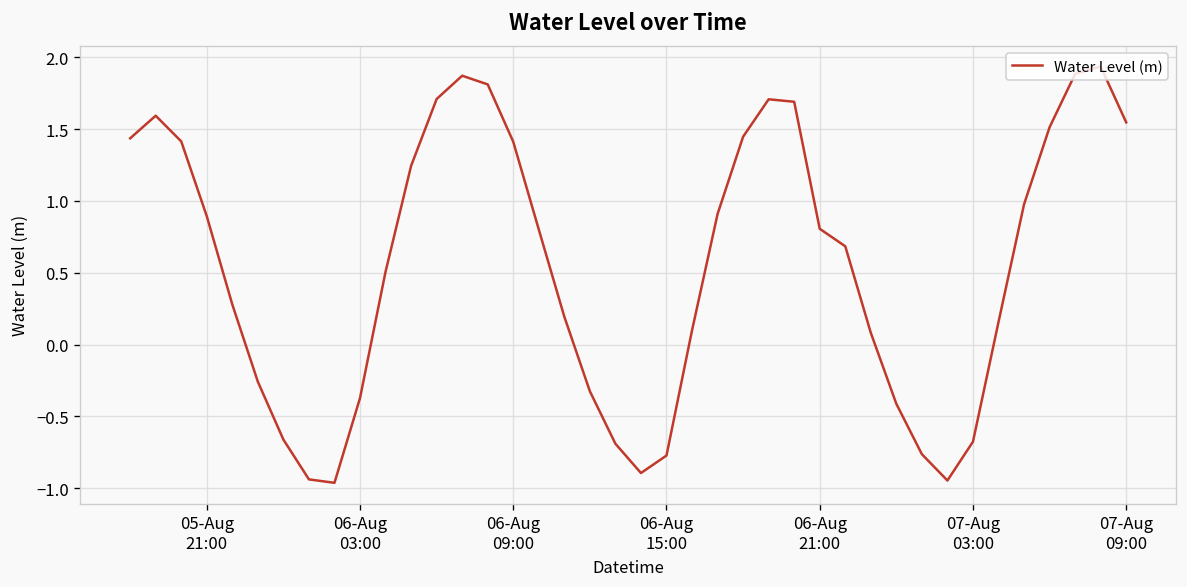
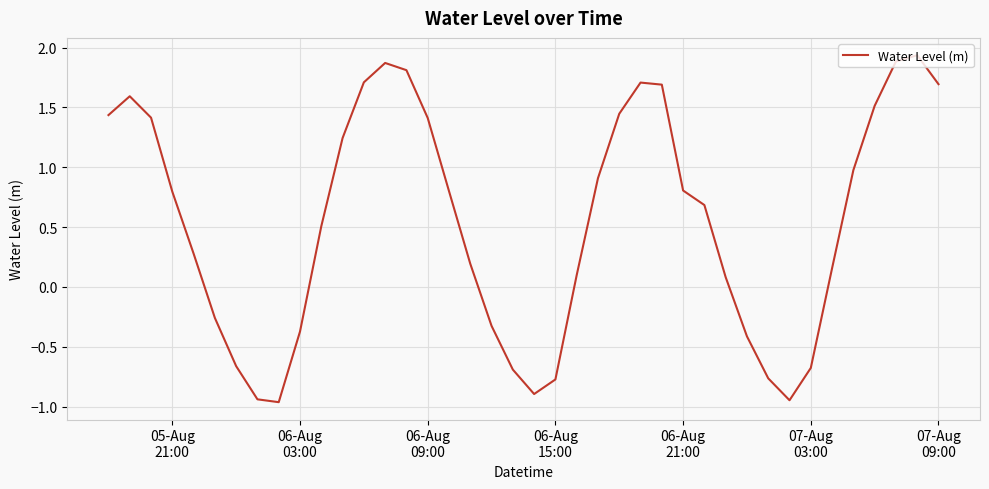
  {
-   "05-Aug 21:00": 0.89,
+   "05-Aug 21:00": 0.80,
    "06-Aug 03:00": -0.37,
    "06-Aug 09:00": 1.41,
    "06-Aug 15:00": -0.77,
    "06-Aug 21:00": 0.81,
    "07-Aug 03:00": -0.68,
-   "07-Aug 09:00": 1.55
+   "07-Aug 09:00": 1.69
  }
